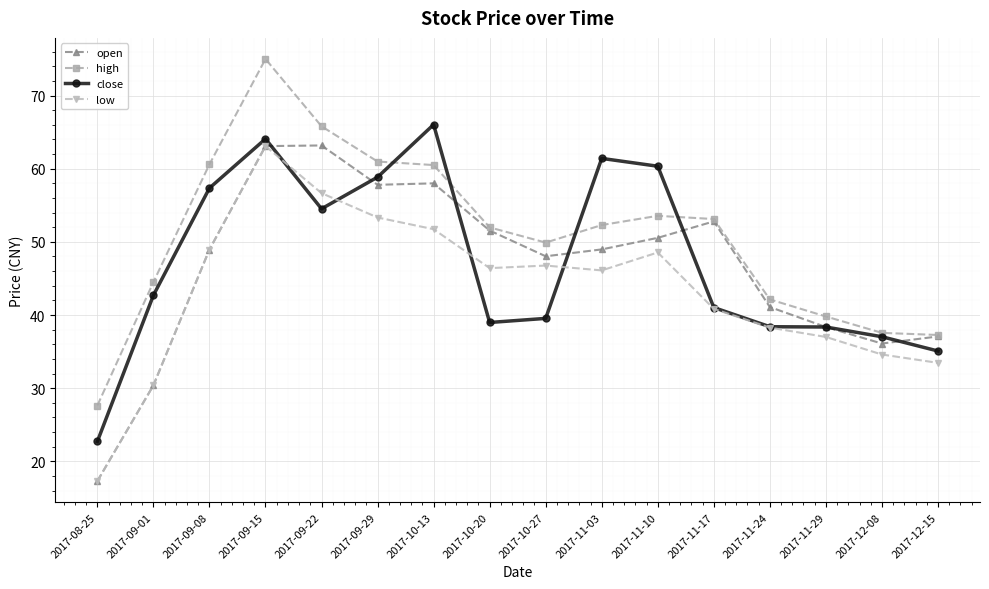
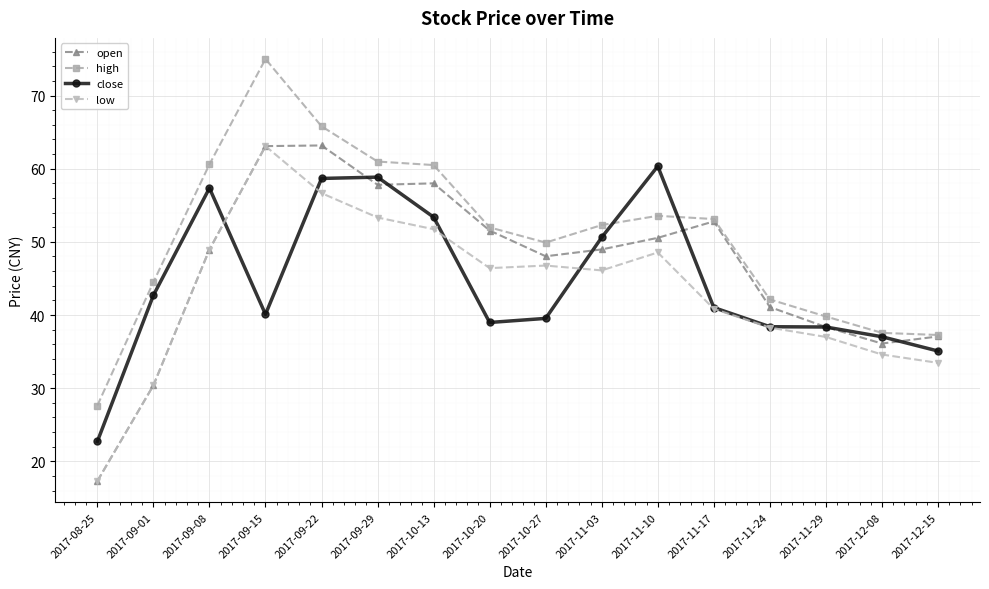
  {
    "close": {
      "2017-08-25": 23,
      "2017-09-01": 43,
      "2017-09-08": 57,
-     "2017-09-15": 64,
-     "2017-09-22": 55,
+     "2017-09-15": 40,
+     "2017-09-22": 59,
      "2017-09-29": 59,
-     "2017-10-13": 66,
+     "2017-10-13": 53,
      "2017-10-20": 39,
      "2017-10-27": 40,
-     "2017-11-03": 61,
+     "2017-11-03": 51,
      "2017-11-10": 60,
      "2017-12-08": 37,
      "2017-12-15": 35
    }
  }
